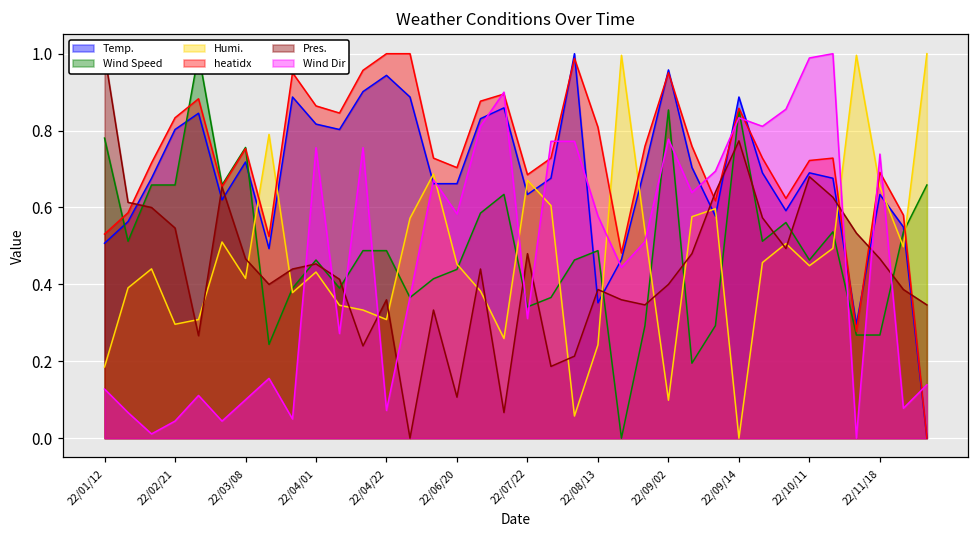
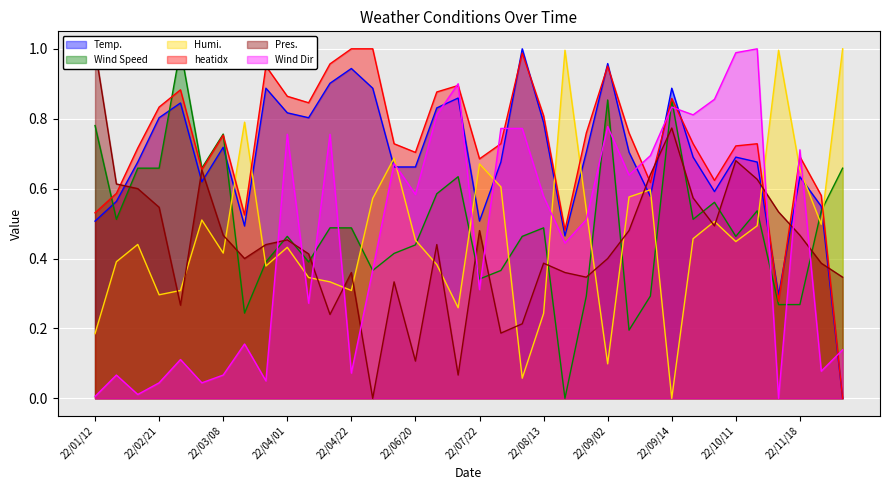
  {
    "Temp.": {
      "22/01/12": 0.51,
      "22/02/21": 0.80,
      "22/03/08": 0.72,
      "22/04/01": 0.82,
      "22/04/22": 0.94,
      "22/06/20": 0.66,
-     "22/07/22": 0.63,
-     "22/08/13": 0.35,
+     "22/07/22": 0.51,
+     "22/08/13": 0.79,
      "22/09/14": 0.89,
      "22/10/11": 0.69,
      "22/11/18": 0.63
    },
    "Wind Speed": {
      "22/01/12": 0.78,
      "22/02/21": 0.66,
      "22/04/01": 0.46,
      "22/04/22": 0.49,
      "22/06/20": 0.44,
      "22/07/22": 0.34,
      "22/08/13": 0.49,
      "22/09/02": 0.85,
      "22/10/11": 0.46,
      "22/11/18": 0.27
    },
    "Humi.": {
      "22/01/12": 0.19,
      "22/02/21": 0.30,
      "22/03/08": 0.42,
      "22/04/01": 0.43,
      "22/04/22": 0.31,
      "22/06/20": 0.45,
      "22/07/22": 0.67,
      "22/08/13": 0.24,
      "22/09/02": 0.10,
      "22/09/14": 0.00,
      "22/10/11": 0.45,
      "22/11/18": 0.65
    },
    "heatidx": {
      "22/01/12": 0.53,
      "22/02/21": 0.83,
      "22/04/01": 0.86,
      "22/04/22": 1.00,
      "22/06/20": 0.70,
      "22/07/22": 0.69,
      "22/08/13": 0.81,
      "22/10/11": 0.72,
      "22/11/18": 0.69
    },
    "Pres.": {
      "22/02/21": 0.55,
      "22/03/08": 0.47,
      "22/04/01": 0.45,
      "22/04/22": 0.36,
      "22/06/20": 0.11,
      "22/07/22": 0.48,
      "22/08/13": 0.39,
      "22/09/02": 0.40,
      "22/09/14": 0.77,
      "22/10/11": 0.68,
      "22/11/18": 0.47
    },
    "Wind Dir": {
-     "22/01/12": 0.13,
+     "22/01/12": 0.01,
      "22/02/21": 0.04,
-     "22/03/08": 0.10,
+     "22/03/08": 0.07,
      "22/04/01": 0.76,
      "22/04/22": 0.07,
      "22/06/20": 0.58,
      "22/07/22": 0.31,
      "22/08/13": 0.58,
      "22/09/02": 0.78,
      "22/09/14": 0.83,
      "22/10/11": 0.99,
-     "22/11/18": 0.74
+     "22/11/18": 0.71
    }
  }
